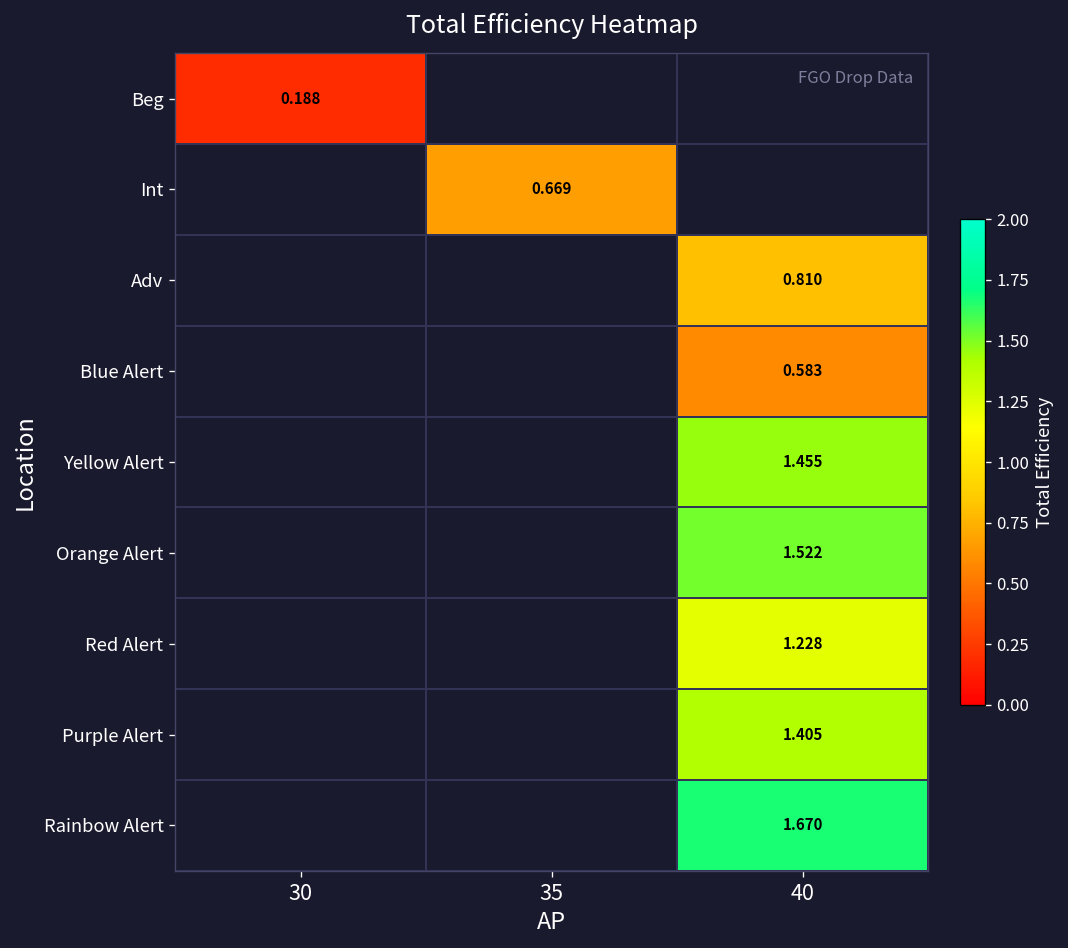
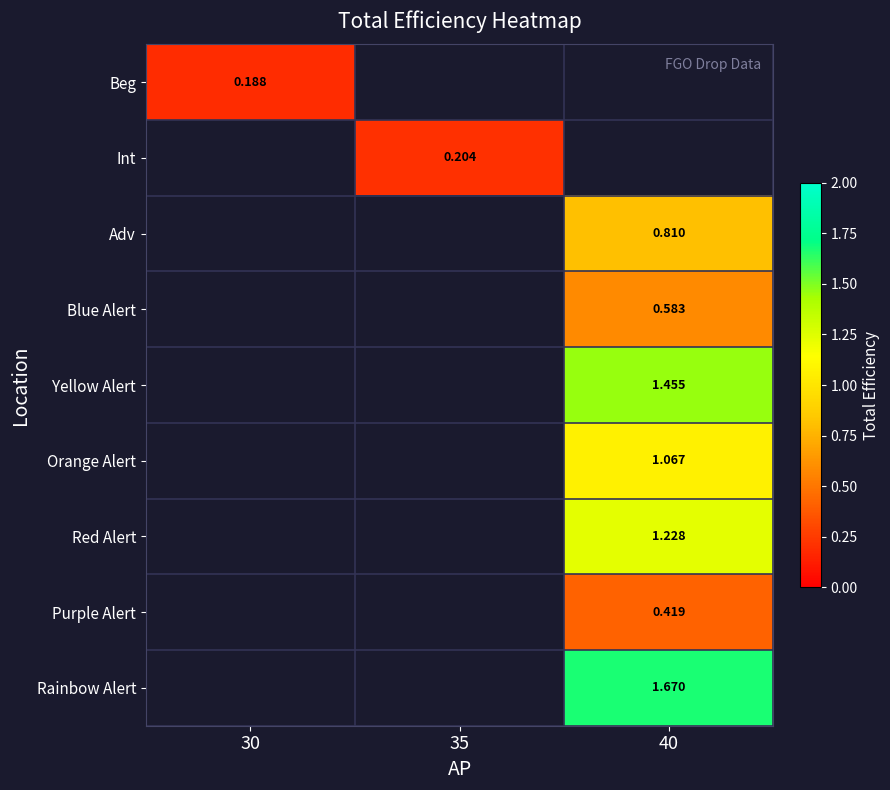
  {
    "Beg": {
      "30": 0.188
    },
    "Int": {
-     "35": 0.669
+     "35": 0.204
    },
    "Adv": {
      "40": 0.810
    },
    "Blue Alert": {
      "40": 0.583
    },
    "Yellow Alert": {
      "40": 1.455
    },
    "Orange Alert": {
-     "40": 1.522
+     "40": 1.067
    },
    "Red Alert": {
      "40": 1.228
    },
    "Purple Alert": {
-     "40": 1.405
+     "40": 0.419
    },
    "Rainbow Alert": {
      "40": 1.670
    }
  }
